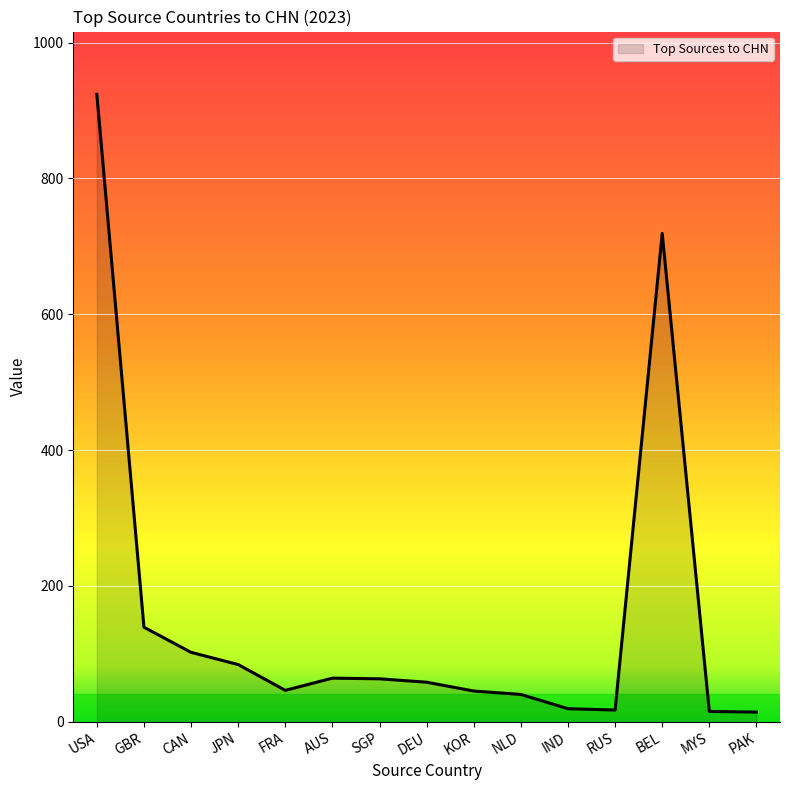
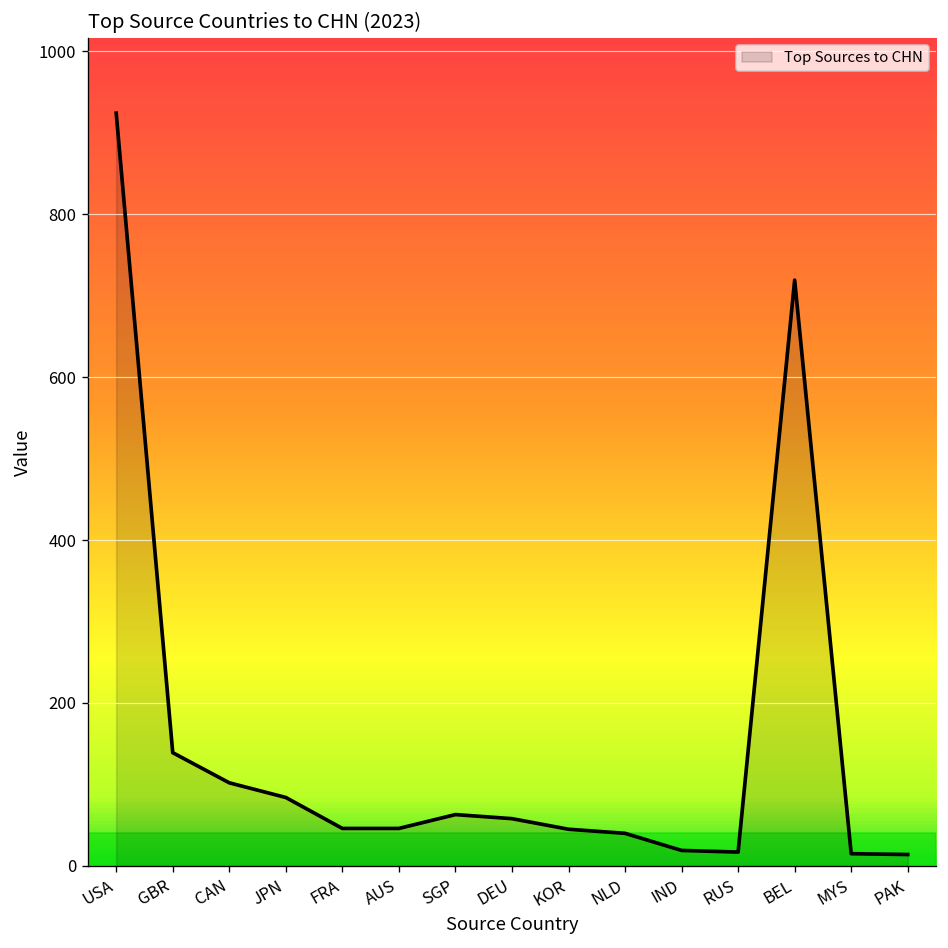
  {
    "USA": 920,
    "GBR": 140,
    "CAN": 100,
    "JPN": 80,
    "FRA": 50,
-   "AUS": 60,
+   "AUS": 50,
    "SGP": 60,
    "DEU": 60,
    "KOR": 50,
    "BEL": 720
  }
